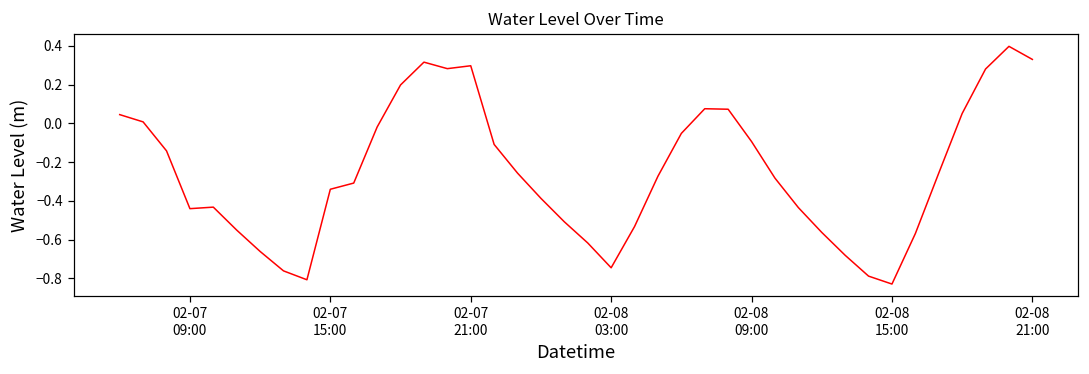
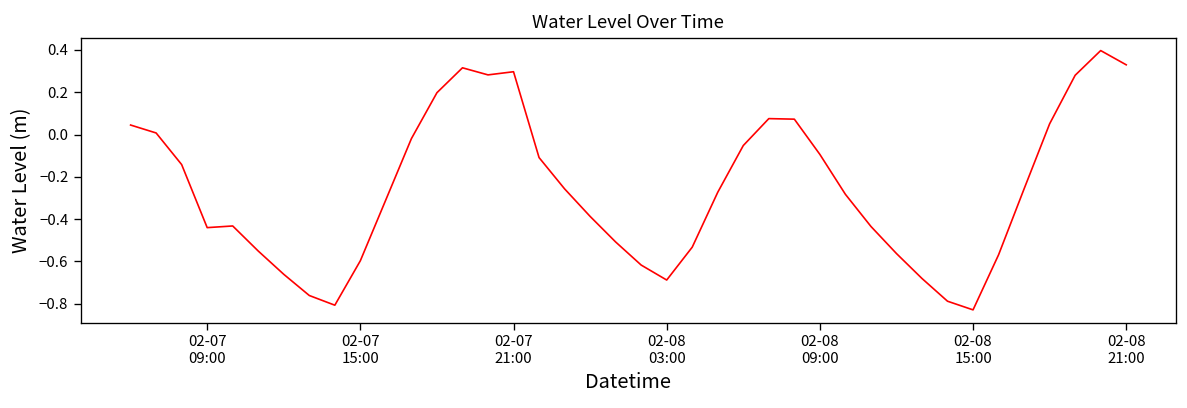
  {
    "02-07 09:00": -0.44,
-   "02-07 15:00": -0.34,
+   "02-07 15:00": -0.60,
    "02-07 21:00": 0.30,
-   "02-08 03:00": -0.75,
+   "02-08 03:00": -0.69,
    "02-08 09:00": -0.09,
    "02-08 15:00": -0.83,
    "02-08 21:00": 0.33
  }
